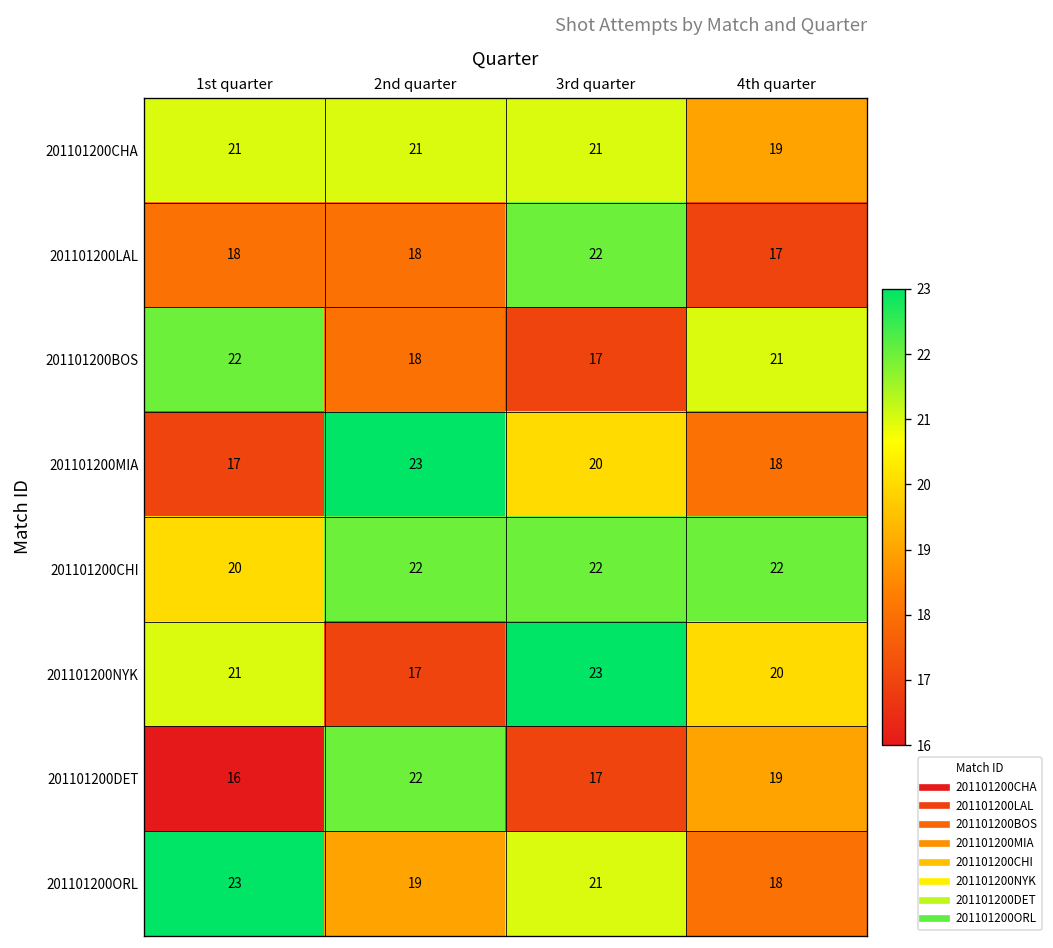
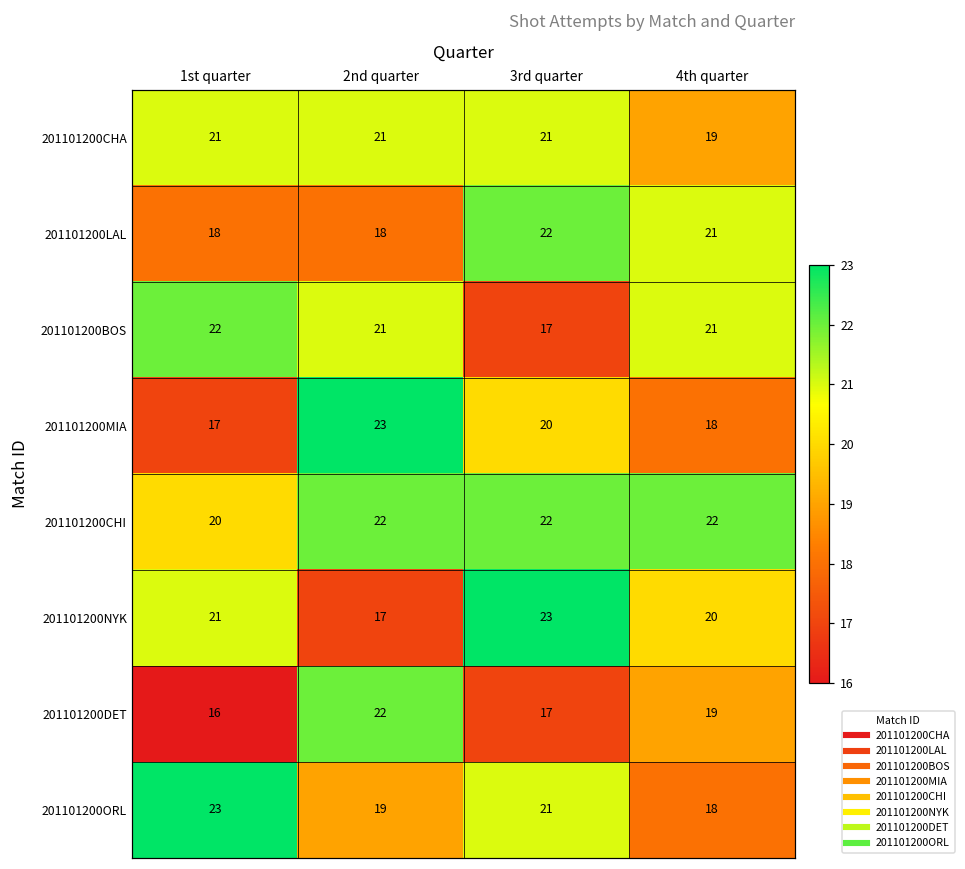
  {
    "201101200CHA": {
      "1st quarter": 21,
      "2nd quarter": 21,
      "3rd quarter": 21,
      "4th quarter": 19
    },
    "201101200LAL": {
      "1st quarter": 18,
      "2nd quarter": 18,
      "3rd quarter": 22,
-     "4th quarter": 17
+     "4th quarter": 21
    },
    "201101200BOS": {
      "1st quarter": 22,
-     "2nd quarter": 18,
+     "2nd quarter": 21,
      "3rd quarter": 17,
      "4th quarter": 21
    },
    "201101200MIA": {
      "1st quarter": 17,
      "2nd quarter": 23,
      "3rd quarter": 20,
      "4th quarter": 18
    },
    "201101200CHI": {
      "1st quarter": 20,
      "2nd quarter": 22,
      "3rd quarter": 22,
      "4th quarter": 22
    },
    "201101200NYK": {
      "1st quarter": 21,
      "2nd quarter": 17,
      "3rd quarter": 23,
      "4th quarter": 20
    },
    "201101200DET": {
      "1st quarter": 16,
      "2nd quarter": 22,
      "3rd quarter": 17,
      "4th quarter": 19
    },
    "201101200ORL": {
      "1st quarter": 23,
      "2nd quarter": 19,
      "3rd quarter": 21,
      "4th quarter": 18
    }
  }
